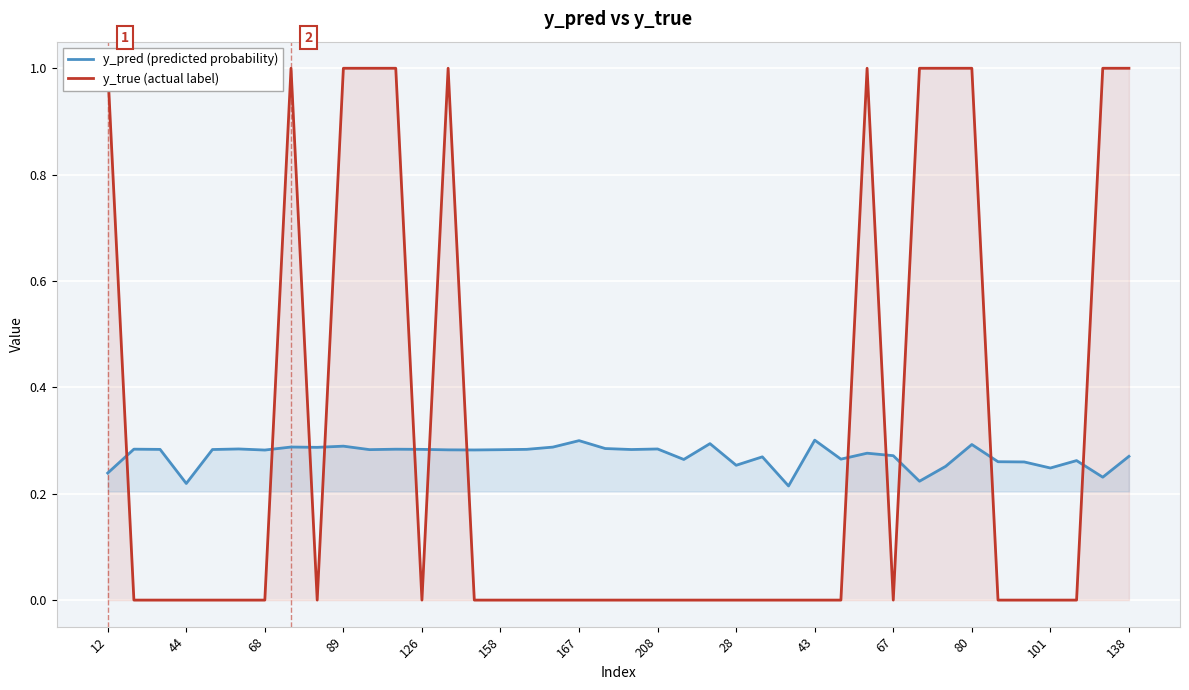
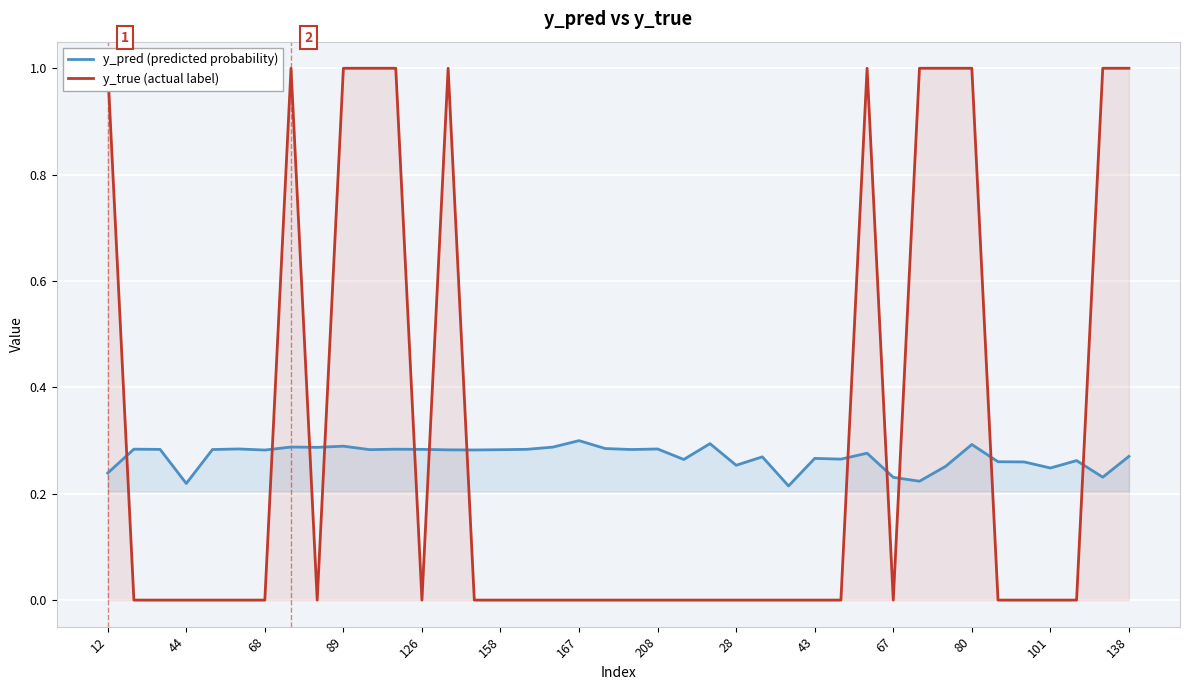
  {
    "y_pred (predicted probability)": {
      "12": 0.24,
      "44": 0.22,
      "68": 0.28,
      "89": 0.29,
      "126": 0.28,
      "158": 0.28,
      "167": 0.30,
      "208": 0.28,
-     "43": 0.30,
-     "67": 0.27,
+     "43": 0.27,
+     "67": 0.23,
      "80": 0.29,
      "101": 0.25,
      "138": 0.27
    },
    "y_true (actual label)": {
      "44": 0.00,
      "68": 0.00,
      "89": 1.00,
      "126": 0.00,
      "158": 0.00,
      "167": 0.00,
      "208": 0.00,
      "43": 0.00,
      "67": 0.00,
      "80": 1.00,
      "101": 0.00,
      "138": 1.00
    }
  }
